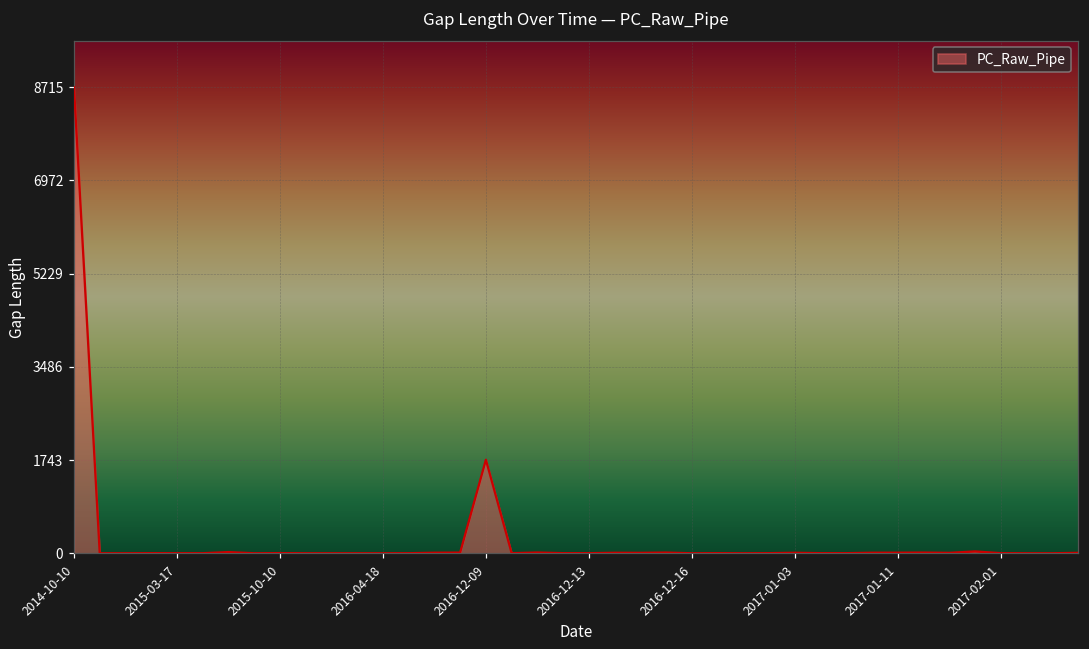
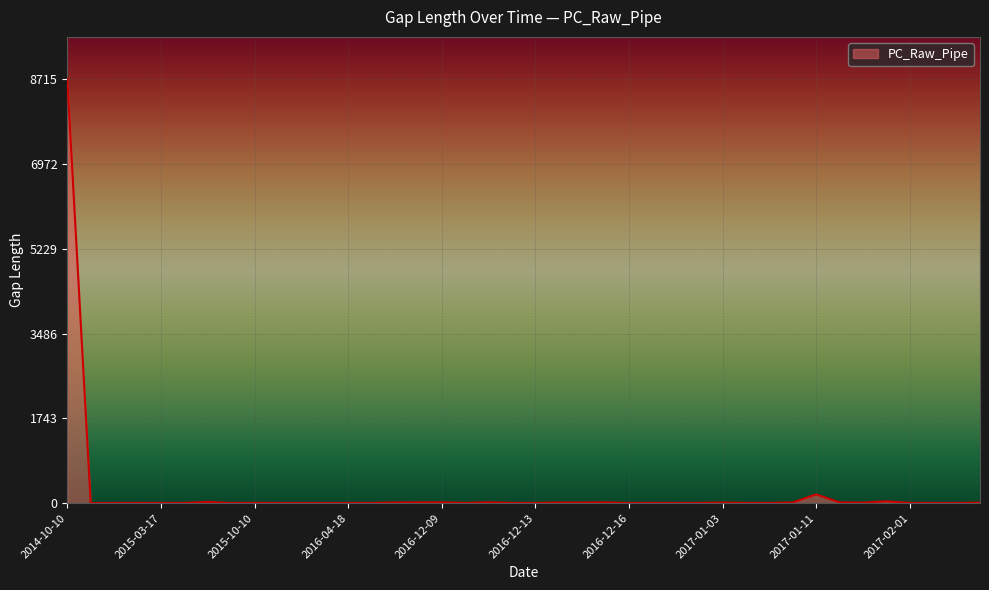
  {
    "2014-10-10": 8700,
    "2015-03-17": 0,
    "2015-10-10": 0,
    "2016-04-18": 0,
-   "2016-12-09": 1800,
+   "2016-12-09": 0,
    "2016-12-13": 0,
    "2017-01-03": 0,
-   "2017-01-11": 0
+   "2017-01-11": 200
  }
